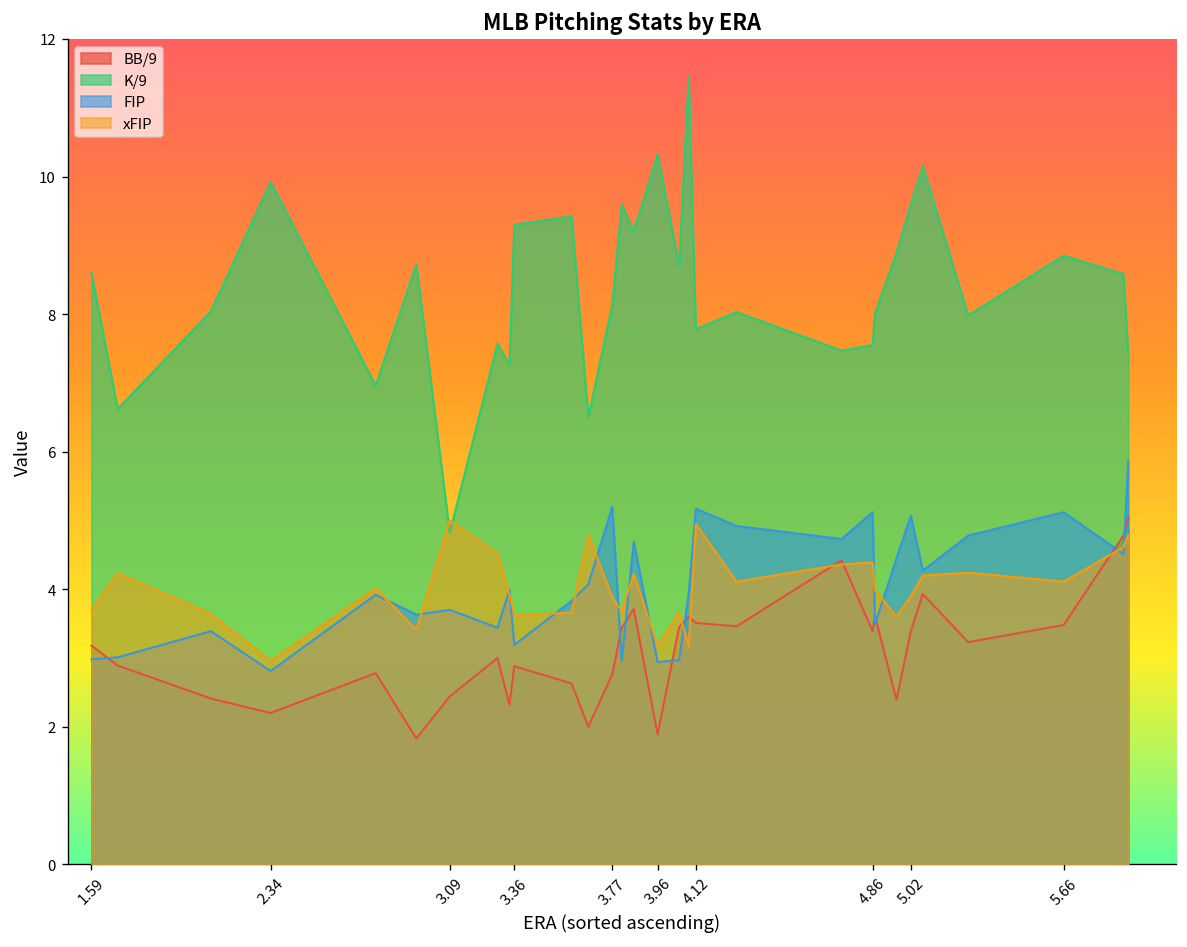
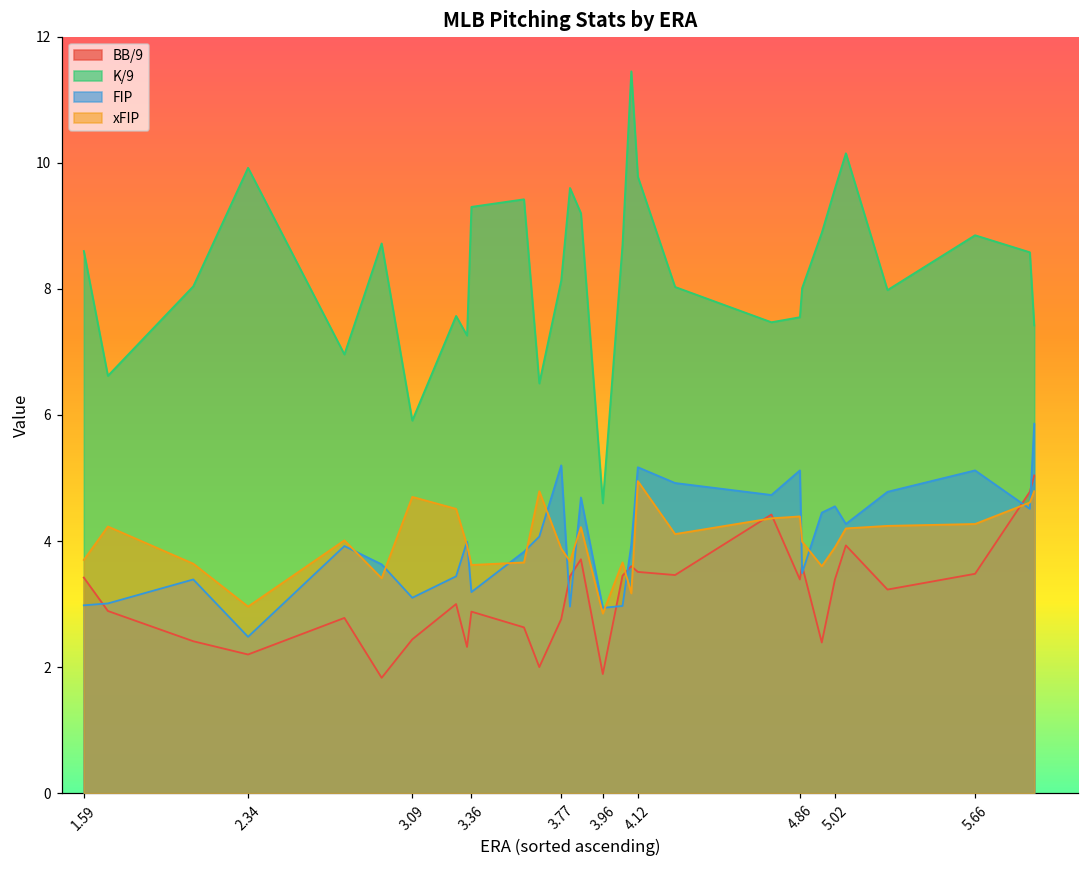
  {
    "BB/9": {
-     "1.59": 3.2,
+     "1.59": 3.4,
      "2.34": 2.2,
      "3.09": 2.4,
      "3.36": 2.9,
      "3.77": 2.8,
      "3.96": 1.9,
      "4.12": 3.5,
      "4.86": 3.4,
      "5.02": 3.4,
      "5.66": 3.5
    },
    "K/9": {
      "1.59": 8.6,
      "2.34": 9.9,
-     "3.09": 4.8,
+     "3.09": 5.9,
      "3.36": 9.3,
      "3.77": 8.1,
-     "3.96": 10.3,
-     "4.12": 7.8,
+     "3.96": 4.6,
+     "4.12": 9.8,
      "4.86": 7.6,
      "5.02": 9.6,
      "5.66": 8.9
    },
    "FIP": {
      "1.59": 3.0,
-     "2.34": 2.8,
-     "3.09": 3.7,
+     "2.34": 2.5,
+     "3.09": 3.1,
      "3.36": 3.2,
      "3.77": 5.2,
      "3.96": 2.9,
      "4.12": 5.2,
      "4.86": 5.1,
-     "5.02": 5.1,
+     "5.02": 4.6,
      "5.66": 5.1
    },
    "xFIP": {
      "1.59": 3.7,
      "2.34": 3.0,
-     "3.09": 5.0,
+     "3.09": 4.7,
      "3.36": 3.6,
      "3.77": 3.9,
-     "3.96": 3.2,
+     "3.96": 2.9,
      "4.12": 5.0,
      "4.86": 4.4,
      "5.02": 3.9,
-     "5.66": 4.1
+     "5.66": 4.3
    }
  }
